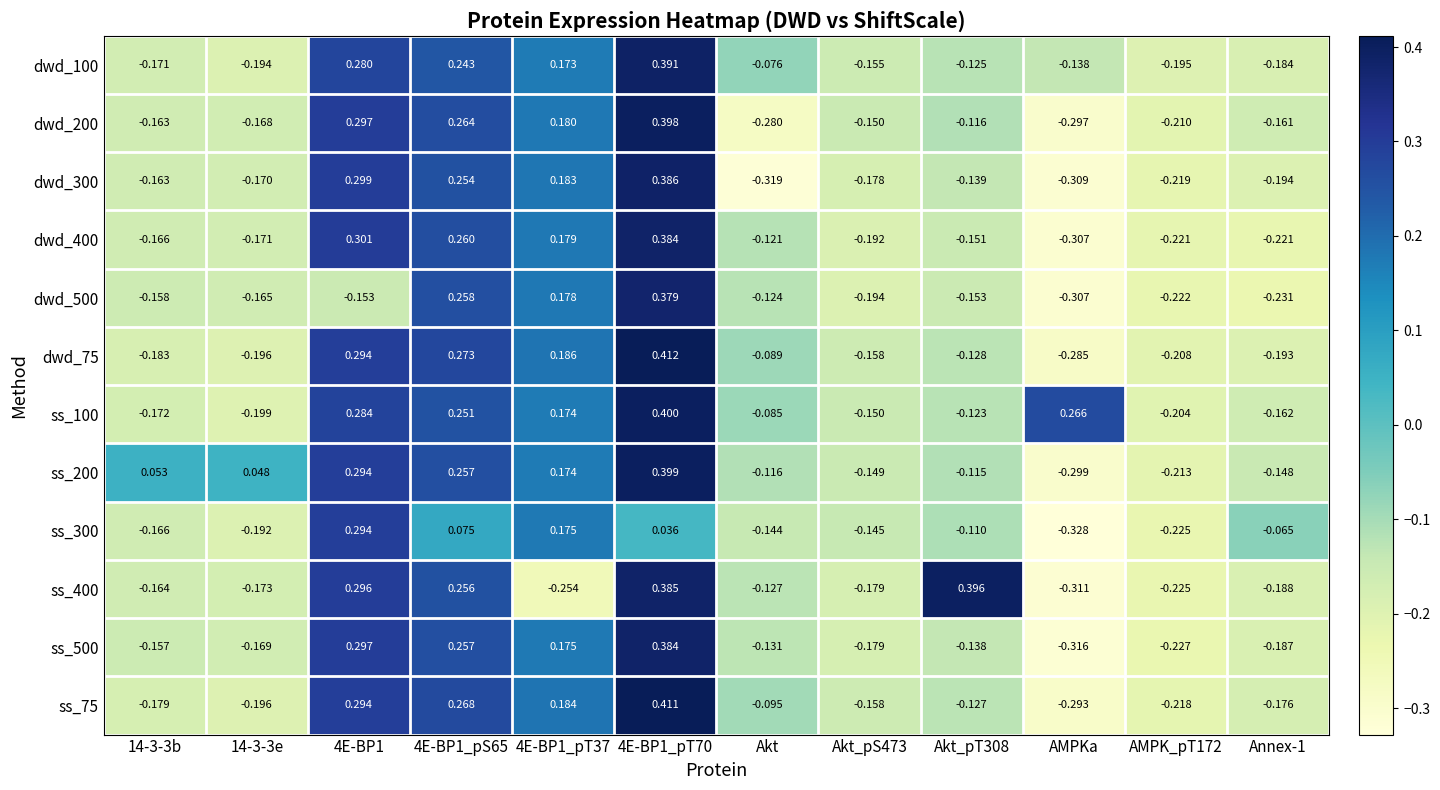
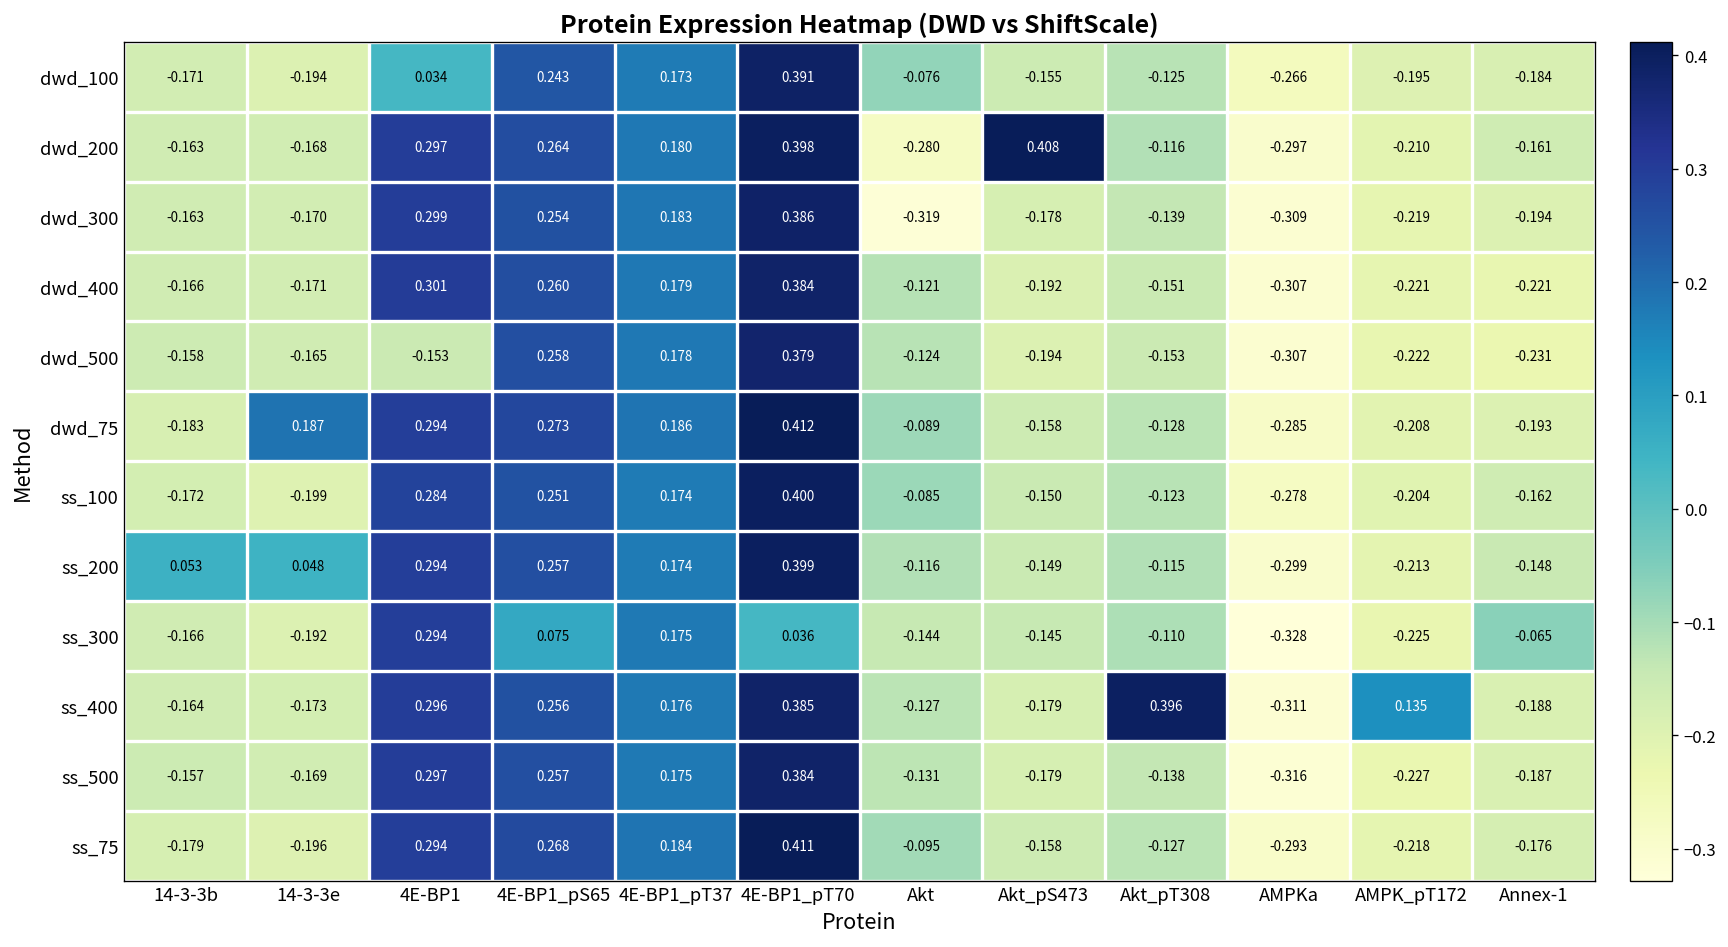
  {
    "dwd_100": {
      "14-3-3b": -0.171,
      "14-3-3e": -0.194,
-     "4E-BP1": 0.280,
+     "4E-BP1": 0.034,
      "4E-BP1_pS65": 0.243,
      "4E-BP1_pT37": 0.173,
      "4E-BP1_pT70": 0.391,
      "Akt": -0.076,
      "Akt_pS473": -0.155,
      "Akt_pT308": -0.125,
-     "AMPKa": -0.138,
+     "AMPKa": -0.266,
      "AMPK_pT172": -0.195,
      "Annex-1": -0.184
    },
    "dwd_200": {
      "14-3-3b": -0.163,
      "14-3-3e": -0.168,
      "4E-BP1": 0.297,
      "4E-BP1_pS65": 0.264,
      "4E-BP1_pT37": 0.180,
      "4E-BP1_pT70": 0.398,
      "Akt": -0.280,
-     "Akt_pS473": -0.150,
+     "Akt_pS473": 0.408,
      "Akt_pT308": -0.116,
      "AMPKa": -0.297,
      "AMPK_pT172": -0.210,
      "Annex-1": -0.161
    },
    "dwd_300": {
      "14-3-3b": -0.163,
      "14-3-3e": -0.170,
      "4E-BP1": 0.299,
      "4E-BP1_pS65": 0.254,
      "4E-BP1_pT37": 0.183,
      "4E-BP1_pT70": 0.386,
      "Akt": -0.319,
      "Akt_pS473": -0.178,
      "Akt_pT308": -0.139,
      "AMPKa": -0.309,
      "AMPK_pT172": -0.219,
      "Annex-1": -0.194
    },
    "dwd_400": {
      "14-3-3b": -0.166,
      "14-3-3e": -0.171,
      "4E-BP1": 0.301,
      "4E-BP1_pS65": 0.260,
      "4E-BP1_pT37": 0.179,
      "4E-BP1_pT70": 0.384,
      "Akt": -0.121,
      "Akt_pS473": -0.192,
      "Akt_pT308": -0.151,
      "AMPKa": -0.307,
      "AMPK_pT172": -0.221,
      "Annex-1": -0.221
    },
    "dwd_500": {
      "14-3-3b": -0.158,
      "14-3-3e": -0.165,
      "4E-BP1": -0.153,
      "4E-BP1_pS65": 0.258,
      "4E-BP1_pT37": 0.178,
      "4E-BP1_pT70": 0.379,
      "Akt": -0.124,
      "Akt_pS473": -0.194,
      "Akt_pT308": -0.153,
      "AMPKa": -0.307,
      "AMPK_pT172": -0.222,
      "Annex-1": -0.231
    },
    "dwd_75": {
      "14-3-3b": -0.183,
-     "14-3-3e": -0.196,
+     "14-3-3e": 0.187,
      "4E-BP1": 0.294,
      "4E-BP1_pS65": 0.273,
      "4E-BP1_pT37": 0.186,
      "4E-BP1_pT70": 0.412,
      "Akt": -0.089,
      "Akt_pS473": -0.158,
      "Akt_pT308": -0.128,
      "AMPKa": -0.285,
      "AMPK_pT172": -0.208,
      "Annex-1": -0.193
    },
    "ss_100": {
      "14-3-3b": -0.172,
      "14-3-3e": -0.199,
      "4E-BP1": 0.284,
      "4E-BP1_pS65": 0.251,
      "4E-BP1_pT37": 0.174,
      "4E-BP1_pT70": 0.400,
      "Akt": -0.085,
      "Akt_pS473": -0.150,
      "Akt_pT308": -0.123,
-     "AMPKa": 0.266,
+     "AMPKa": -0.278,
      "AMPK_pT172": -0.204,
      "Annex-1": -0.162
    },
    "ss_200": {
      "14-3-3b": 0.053,
      "14-3-3e": 0.048,
      "4E-BP1": 0.294,
      "4E-BP1_pS65": 0.257,
      "4E-BP1_pT37": 0.174,
      "4E-BP1_pT70": 0.399,
      "Akt": -0.116,
      "Akt_pS473": -0.149,
      "Akt_pT308": -0.115,
      "AMPKa": -0.299,
      "AMPK_pT172": -0.213,
      "Annex-1": -0.148
    },
    "ss_300": {
      "14-3-3b": -0.166,
      "14-3-3e": -0.192,
      "4E-BP1": 0.294,
      "4E-BP1_pS65": 0.075,
      "4E-BP1_pT37": 0.175,
      "4E-BP1_pT70": 0.036,
      "Akt": -0.144,
      "Akt_pS473": -0.145,
      "Akt_pT308": -0.110,
      "AMPKa": -0.328,
      "AMPK_pT172": -0.225,
      "Annex-1": -0.065
    },
    "ss_400": {
      "14-3-3b": -0.164,
      "14-3-3e": -0.173,
      "4E-BP1": 0.296,
      "4E-BP1_pS65": 0.256,
-     "4E-BP1_pT37": -0.254,
+     "4E-BP1_pT37": 0.176,
      "4E-BP1_pT70": 0.385,
      "Akt": -0.127,
      "Akt_pS473": -0.179,
      "Akt_pT308": 0.396,
      "AMPKa": -0.311,
-     "AMPK_pT172": -0.225,
+     "AMPK_pT172": 0.135,
      "Annex-1": -0.188
    },
    "ss_500": {
      "14-3-3b": -0.157,
      "14-3-3e": -0.169,
      "4E-BP1": 0.297,
      "4E-BP1_pS65": 0.257,
      "4E-BP1_pT37": 0.175,
      "4E-BP1_pT70": 0.384,
      "Akt": -0.131,
      "Akt_pS473": -0.179,
      "Akt_pT308": -0.138,
      "AMPKa": -0.316,
      "AMPK_pT172": -0.227,
      "Annex-1": -0.187
    },
    "ss_75": {
      "14-3-3b": -0.179,
      "14-3-3e": -0.196,
      "4E-BP1": 0.294,
      "4E-BP1_pS65": 0.268,
      "4E-BP1_pT37": 0.184,
      "4E-BP1_pT70": 0.411,
      "Akt": -0.095,
      "Akt_pS473": -0.158,
      "Akt_pT308": -0.127,
      "AMPKa": -0.293,
      "AMPK_pT172": -0.218,
      "Annex-1": -0.176
    }
  }
